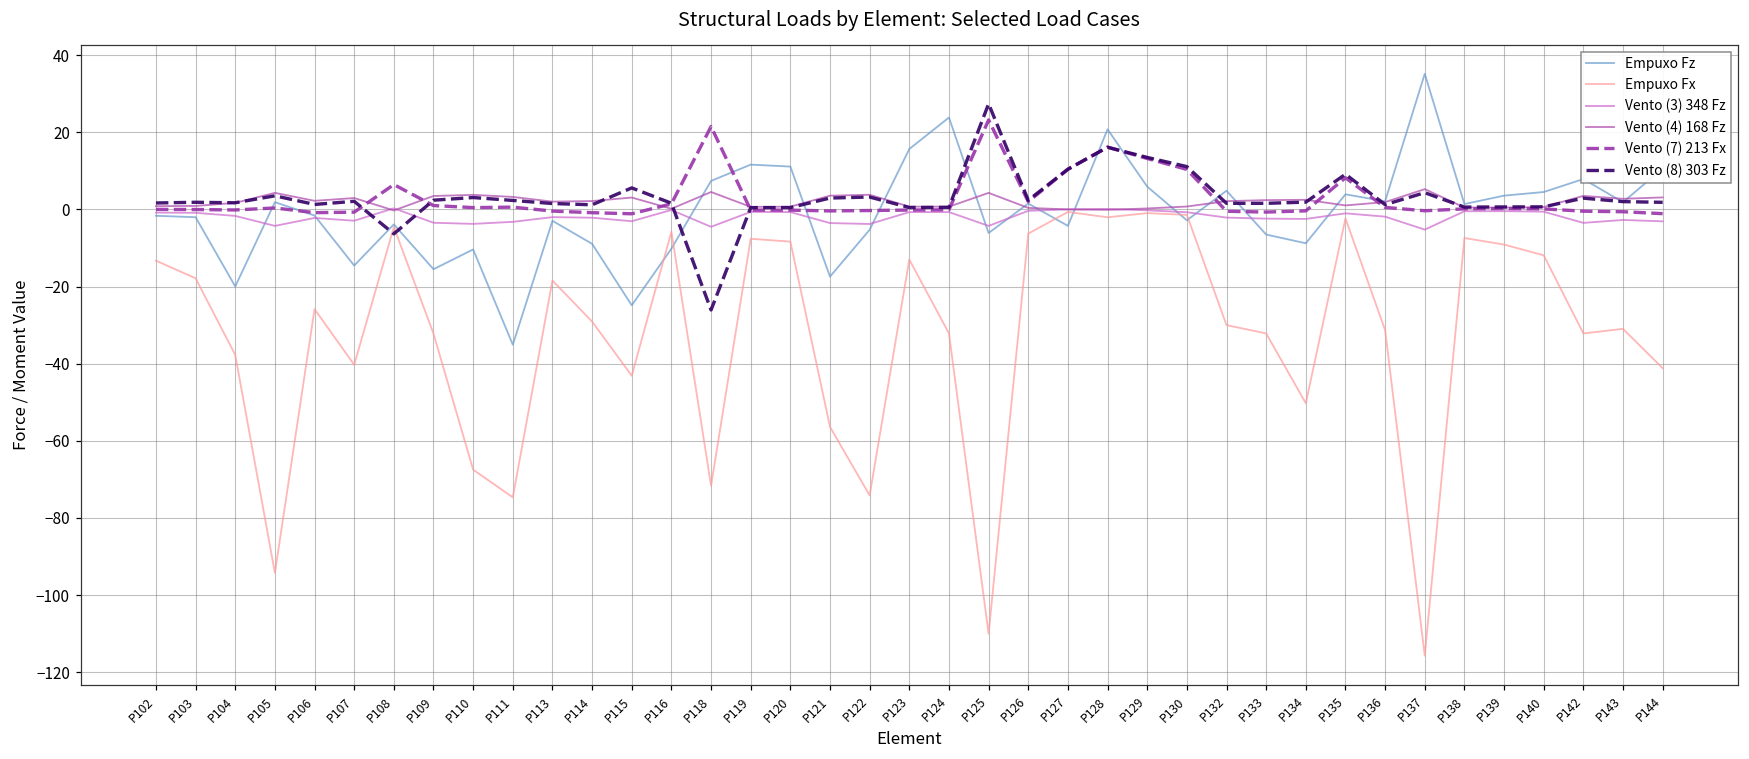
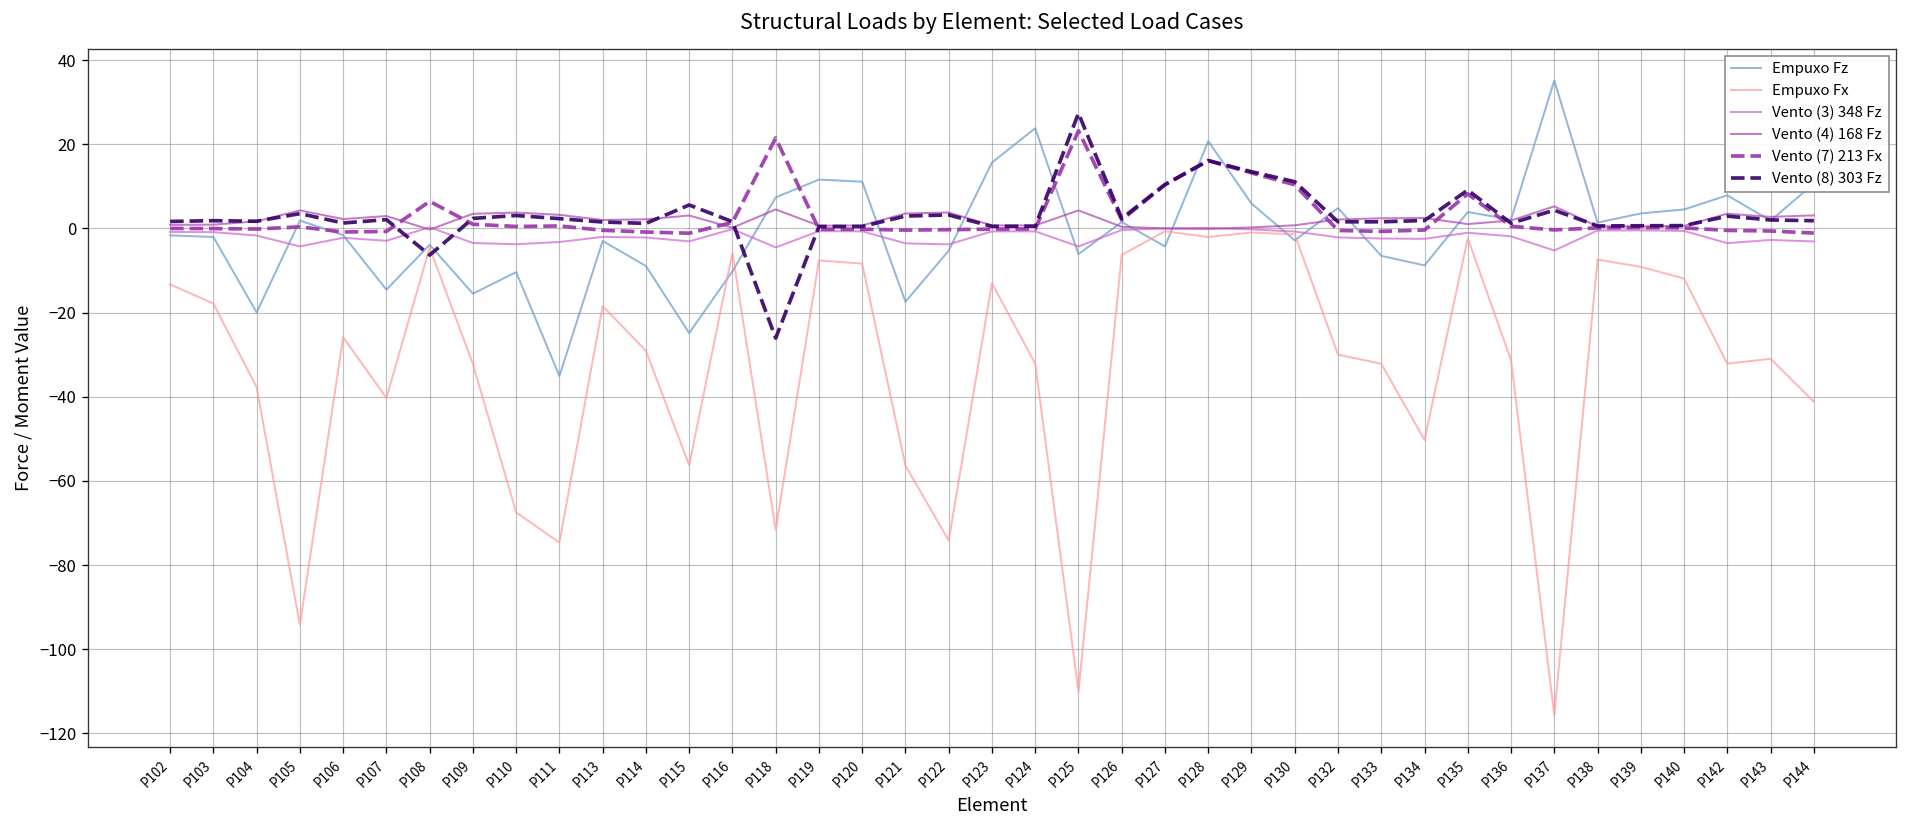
  {
    "Empuxo Fz": {
      "P102": -2,
      "P103": -2,
      "P104": -20,
      "P105": 2,
      "P107": -15,
      "P109": -16,
      "P110": -10,
      "P111": -35,
      "P113": -3,
      "P114": -9,
      "P115": -25,
      "P116": -10,
      "P118": 7,
      "P119": 12,
      "P120": 11,
      "P121": -17,
      "P122": -5,
      "P123": 16,
      "P124": 24,
      "P125": -6,
      "P127": -4,
      "P128": 21,
      "P129": 6,
      "P130": -3,
      "P132": 5,
      "P133": -7,
      "P134": -9,
      "P135": 4,
      "P137": 35,
      "P138": 1,
      "P139": 4,
      "P140": 5
    },
    "Empuxo Fx": {
      "P102": -13,
      "P103": -18,
      "P104": -38,
      "P105": -94,
      "P106": -26,
      "P107": -40,
      "P109": -32,
      "P110": -67,
      "P111": -75,
      "P113": -18,
      "P114": -29,
-     "P115": -43,
+     "P115": -56,
      "P116": -6,
      "P118": -72,
      "P119": -8,
      "P120": -8,
      "P121": -56,
      "P122": -74,
      "P123": -13,
      "P124": -32,
      "P125": -110,
      "P126": -6,
      "P128": -2,
      "P132": -30,
      "P133": -32,
      "P134": -50,
      "P135": -2,
      "P136": -31,
      "P137": -116,
      "P138": -7,
      "P139": -9,
      "P140": -12,
      "P142": -32,
      "P143": -31,
      "P144": -41
    },
    "Vento (8) 303 Fz": {
      "P102": 2,
      "P103": 2,
      "P105": 4,
      "P106": 1,
      "P107": 2,
      "P108": -6,
      "P109": 2,
      "P111": 2,
      "P114": 1,
      "P115": 6,
      "P118": -26,
      "P125": 27,
      "P133": 2,
      "P135": 9,
      "P137": 4,
      "P144": 2
    }
  }
